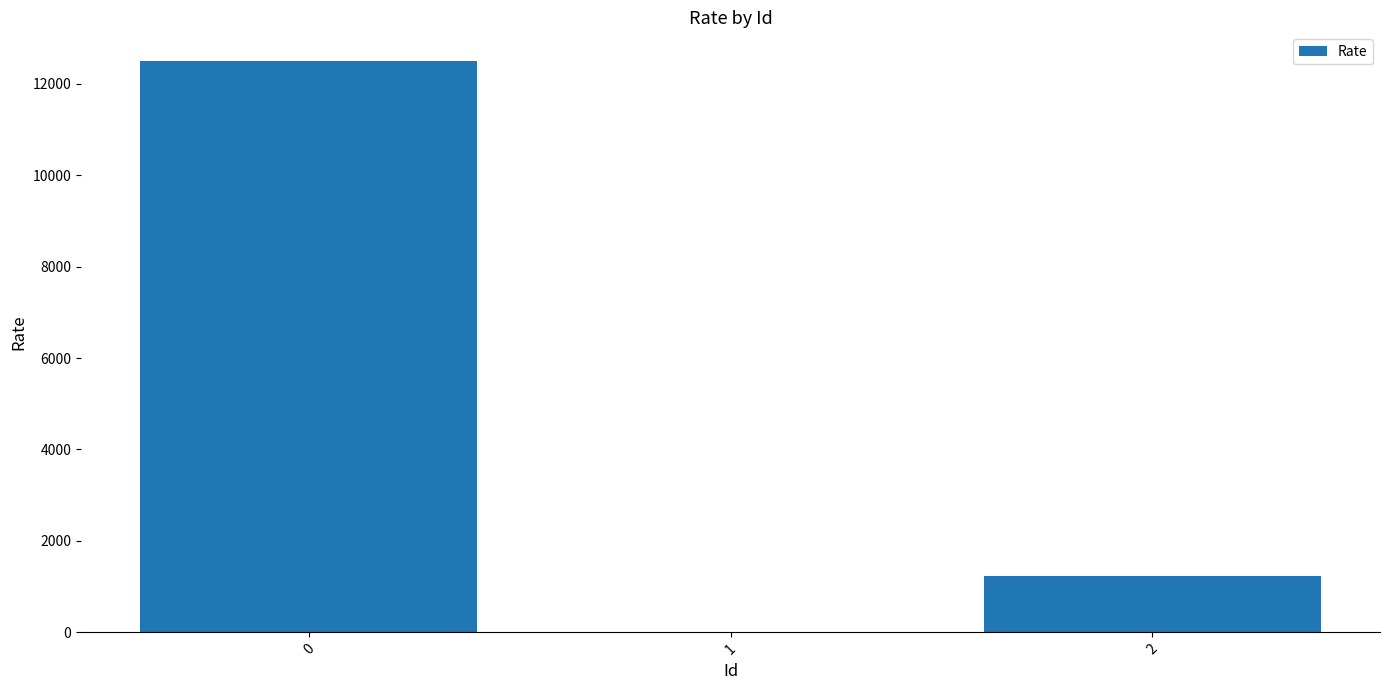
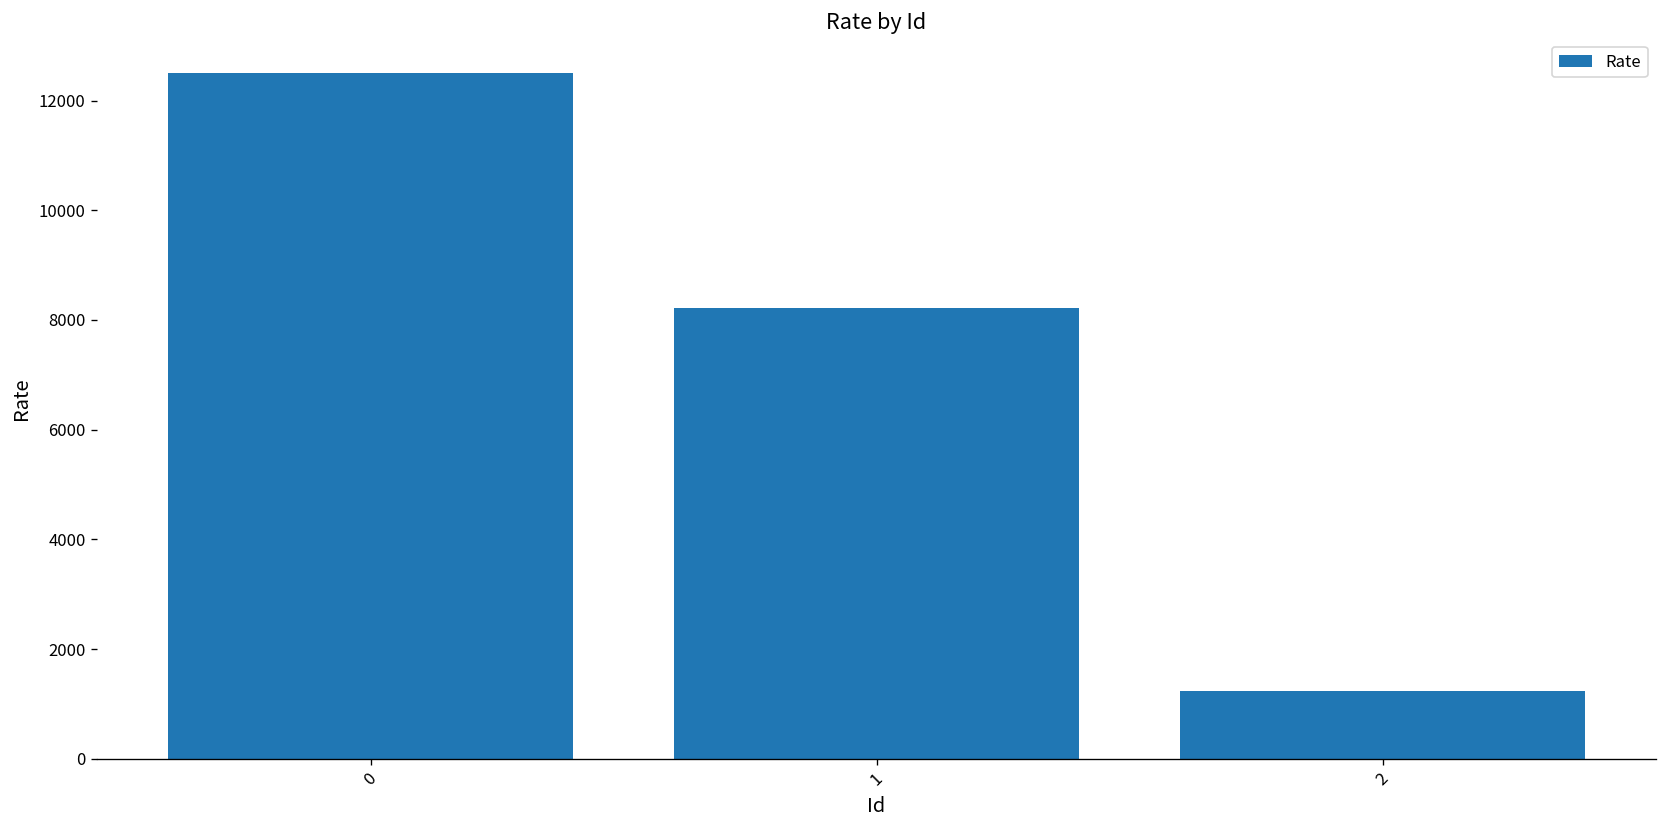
  {
    "0": 12500,
-   "1": 0,
+   "1": 8200,
    "2": 1200
  }
